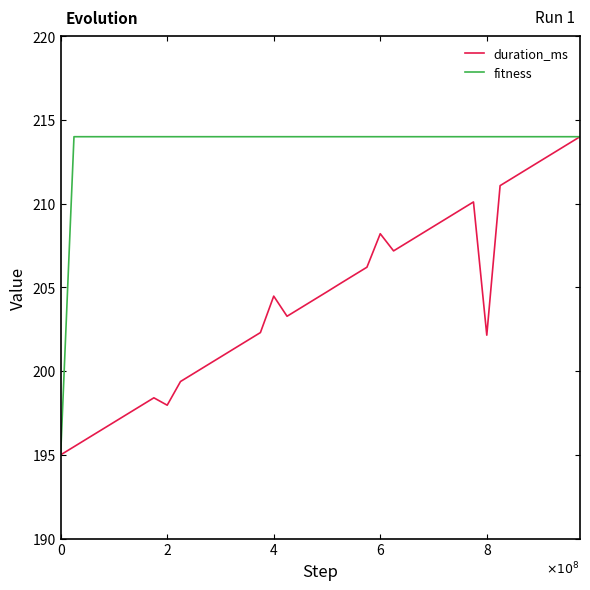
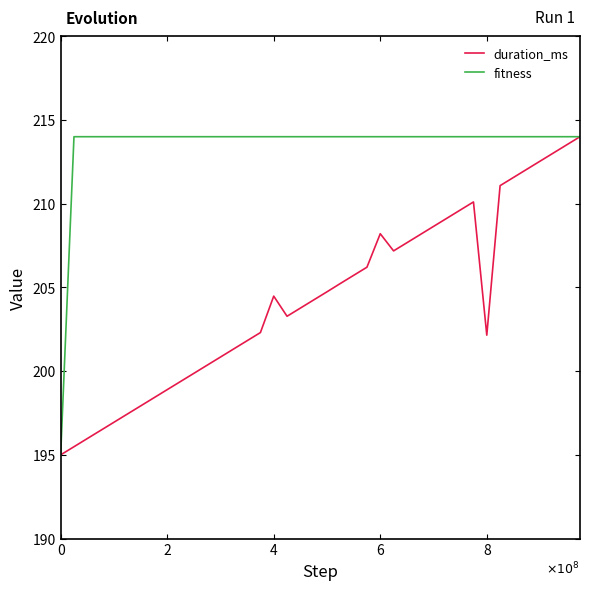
  {
    "duration_ms": {
-     "2": 198.0,
+     "2": 198.9,
      "4": 204.5,
      "6": 208.2,
      "8": 202.1
    },
    "fitness": {
      "2": 214.0,
      "4": 214.0,
      "6": 214.0,
      "8": 214.0
    }
  }
